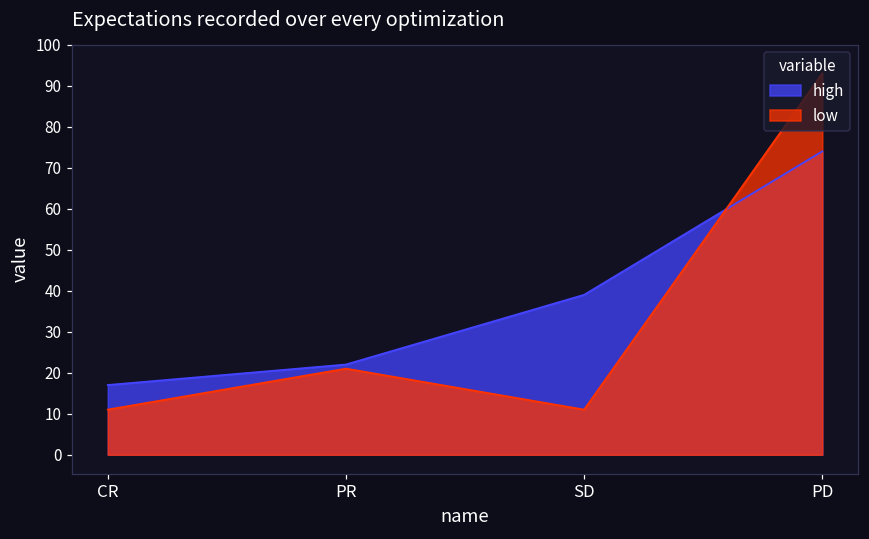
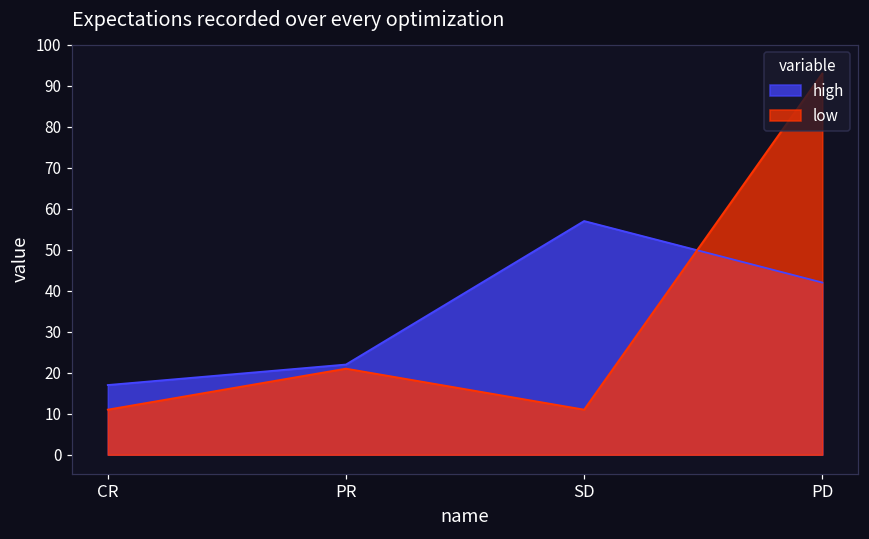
  {
    "high": {
      "CR": 17,
      "PR": 22,
-     "SD": 39,
-     "PD": 74
+     "SD": 57,
+     "PD": 42
    },
    "low": {
      "CR": 11,
      "PR": 21,
      "SD": 11
    }
  }
